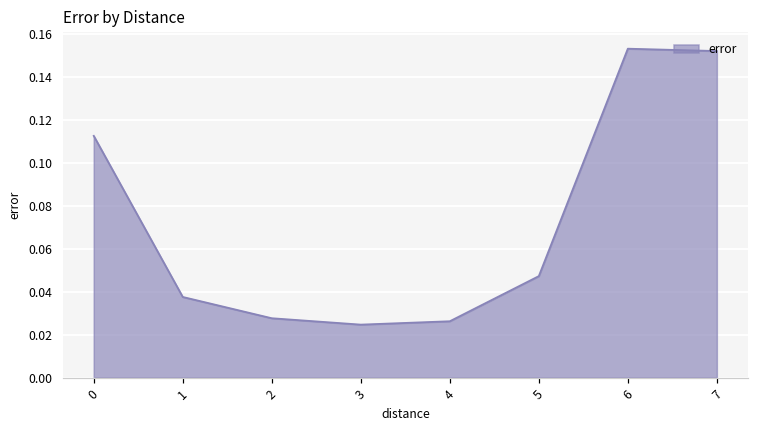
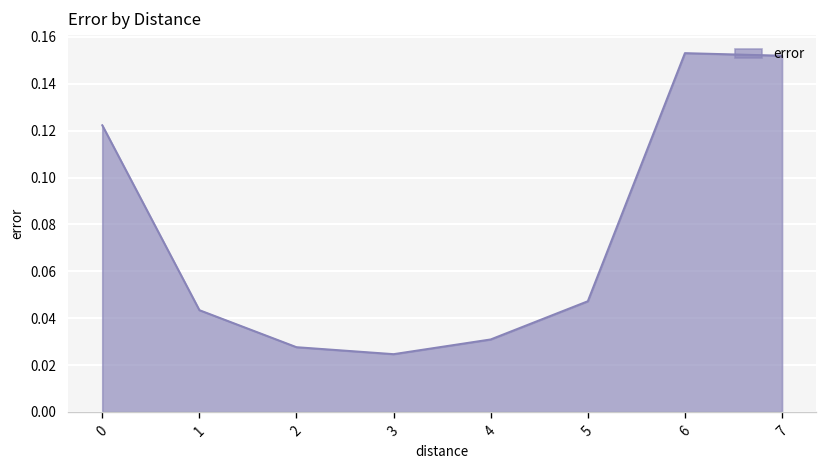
  {
-   "0": 0.112,
-   "1": 0.038,
+   "0": 0.122,
+   "1": 0.043,
    "2": 0.028,
    "3": 0.025,
-   "4": 0.026,
+   "4": 0.031,
    "5": 0.047,
    "6": 0.153,
    "7": 0.152
  }
